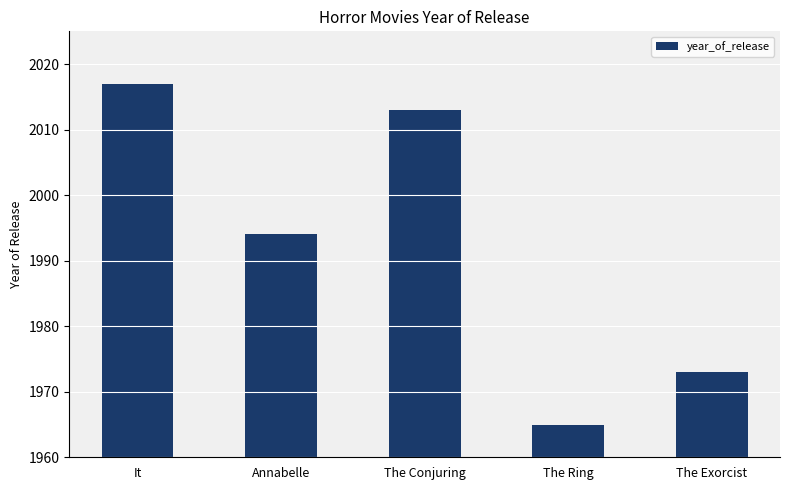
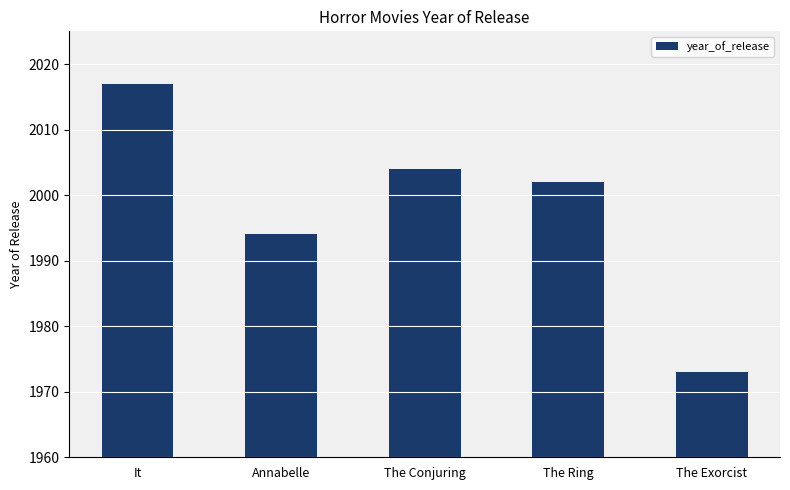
  {
    "It": 2017,
    "Annabelle": 1994,
-   "The Conjuring": 2013,
-   "The Ring": 1965,
+   "The Conjuring": 2004,
+   "The Ring": 2002,
    "The Exorcist": 1973
  }
